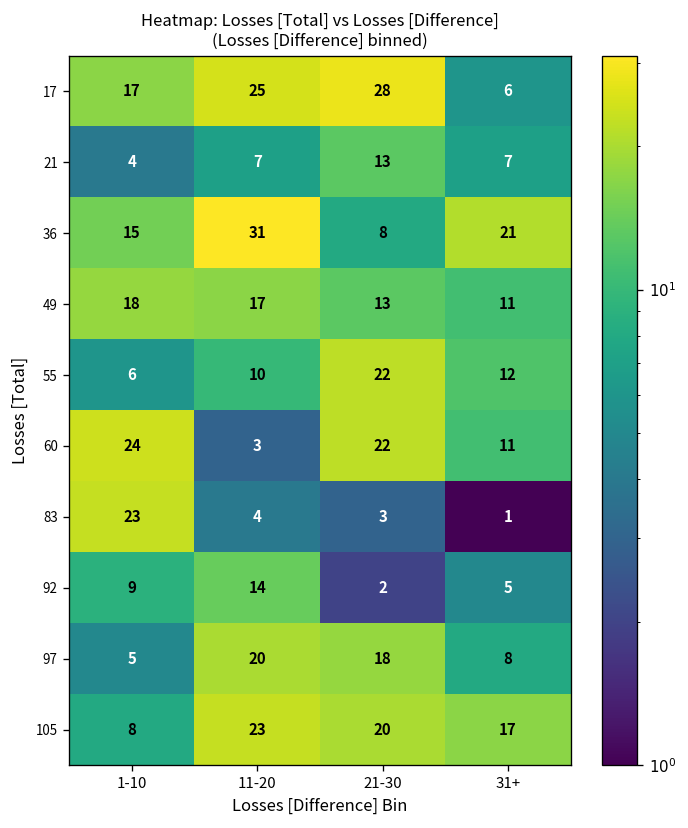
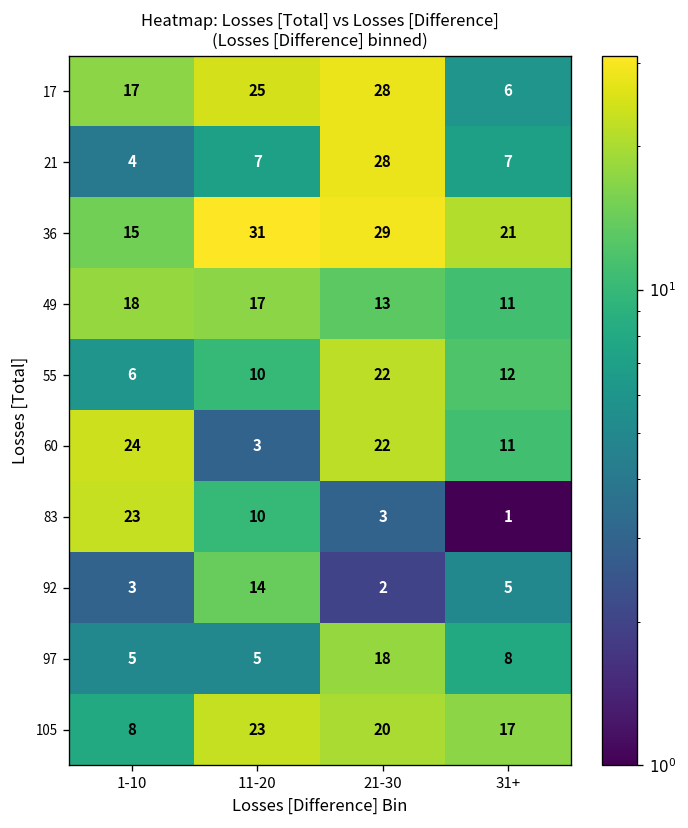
  {
    "17": {
      "1-10": 17,
      "11-20": 25,
      "21-30": 28,
      "31+": 6
    },
    "21": {
      "1-10": 4,
      "11-20": 7,
-     "21-30": 13,
+     "21-30": 28,
      "31+": 7
    },
    "36": {
      "1-10": 15,
      "11-20": 31,
-     "21-30": 8,
+     "21-30": 29,
      "31+": 21
    },
    "49": {
      "1-10": 18,
      "11-20": 17,
      "21-30": 13,
      "31+": 11
    },
    "55": {
      "1-10": 6,
      "11-20": 10,
      "21-30": 22,
      "31+": 12
    },
    "60": {
      "1-10": 24,
      "11-20": 3,
      "21-30": 22,
      "31+": 11
    },
    "83": {
      "1-10": 23,
-     "11-20": 4,
+     "11-20": 10,
      "21-30": 3,
      "31+": 1
    },
    "92": {
-     "1-10": 9,
+     "1-10": 3,
      "11-20": 14,
      "21-30": 2,
      "31+": 5
    },
    "97": {
      "1-10": 5,
-     "11-20": 20,
+     "11-20": 5,
      "21-30": 18,
      "31+": 8
    },
    "105": {
      "1-10": 8,
      "11-20": 23,
      "21-30": 20,
      "31+": 17
    }
  }
